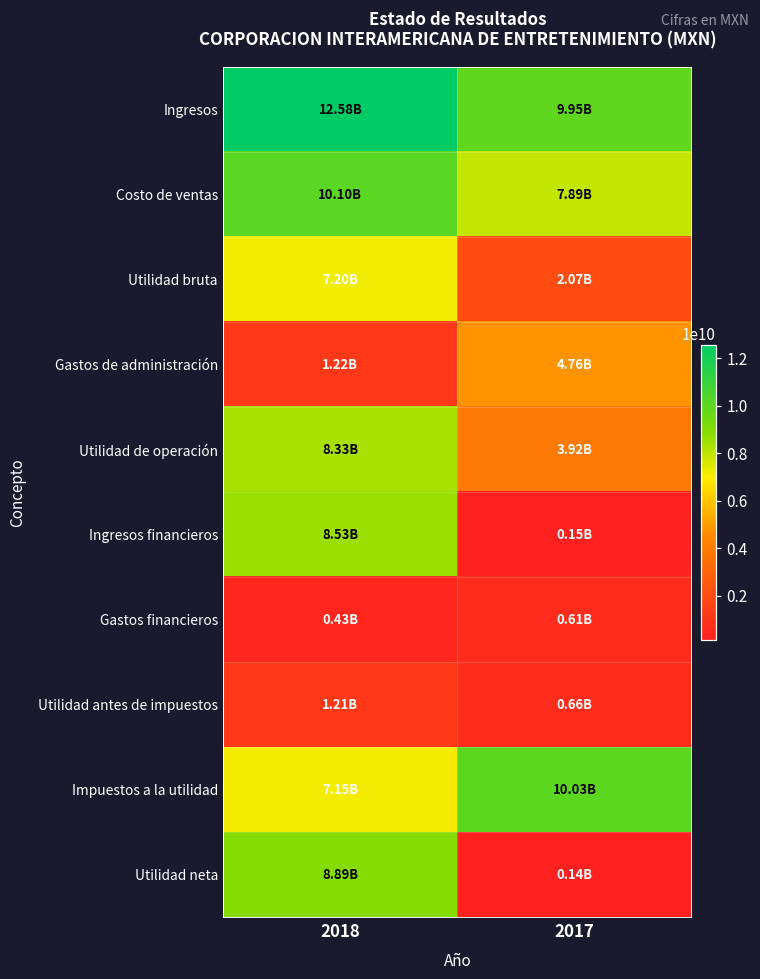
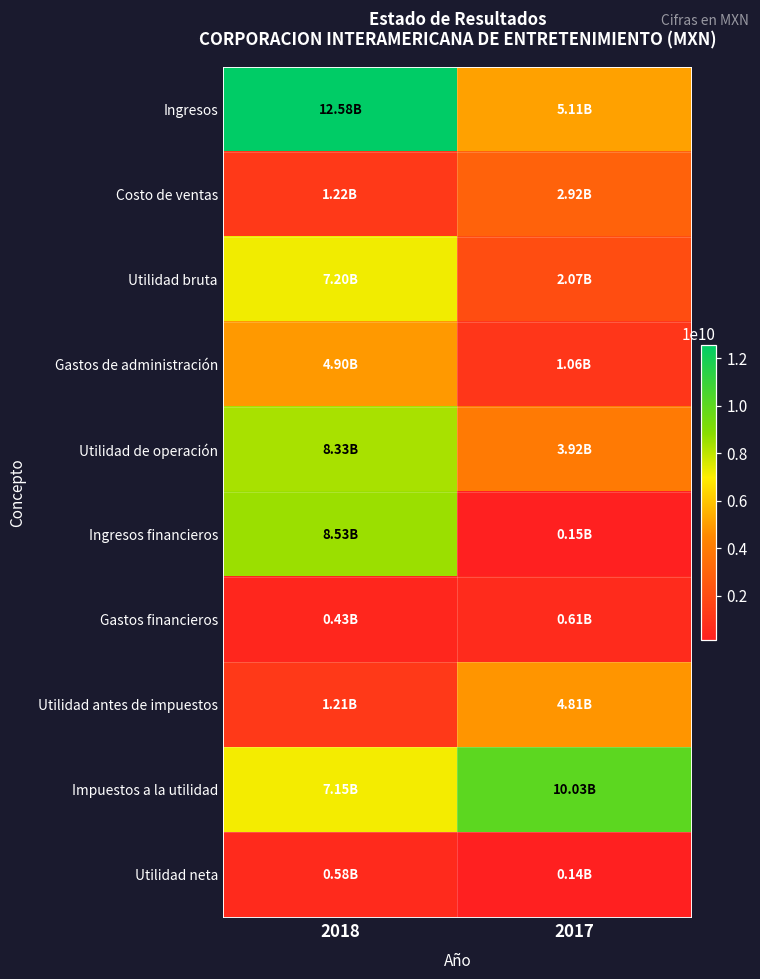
  {
    "Ingresos": {
      "2018": "12.58B",
-     "2017": "9.95B"
+     "2017": "5.11B"
    },
    "Costo de ventas": {
-     "2018": "10.10B",
-     "2017": "7.89B"
+     "2018": "1.22B",
+     "2017": "2.92B"
    },
    "Utilidad bruta": {
      "2018": "7.20B",
      "2017": "2.07B"
    },
    "Gastos de administración": {
-     "2018": "1.22B",
-     "2017": "4.76B"
+     "2018": "4.90B",
+     "2017": "1.06B"
    },
    "Utilidad de operación": {
      "2018": "8.33B",
      "2017": "3.92B"
    },
    "Ingresos financieros": {
      "2018": "8.53B",
      "2017": "0.15B"
    },
    "Gastos financieros": {
      "2018": "0.43B",
      "2017": "0.61B"
    },
    "Utilidad antes de impuestos": {
      "2018": "1.21B",
-     "2017": "0.66B"
+     "2017": "4.81B"
    },
    "Impuestos a la utilidad": {
      "2018": "7.15B",
      "2017": "10.03B"
    },
    "Utilidad neta": {
-     "2018": "8.89B",
+     "2018": "0.58B",
      "2017": "0.14B"
    }
  }
